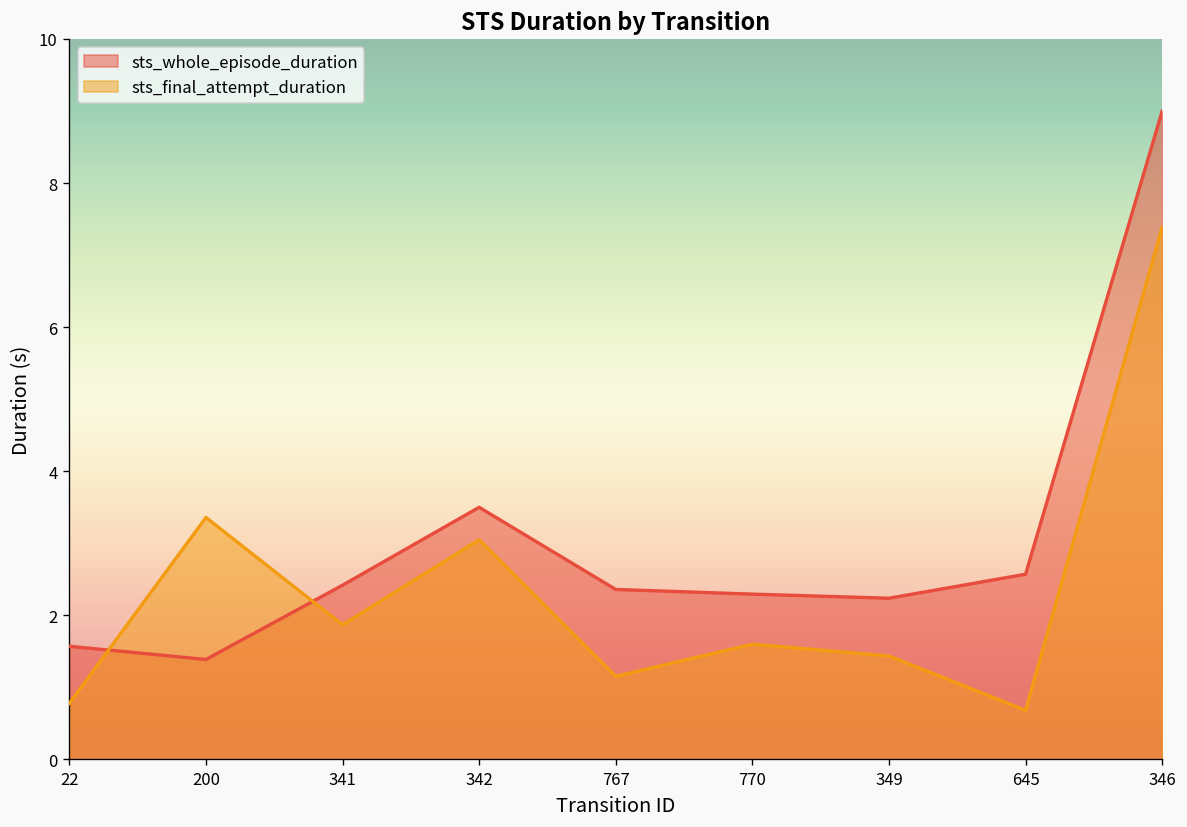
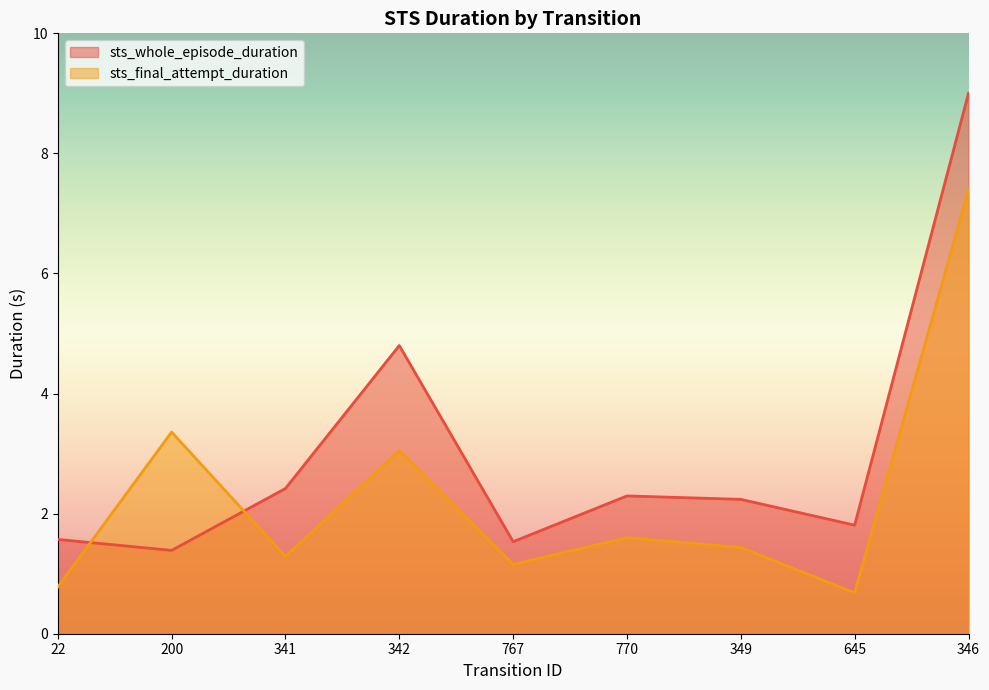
  {
    "sts_whole_episode_duration": {
      "22": 1.6,
      "200": 1.4,
      "341": 2.4,
-     "342": 3.5,
-     "767": 2.4,
+     "342": 4.8,
+     "767": 1.5,
      "770": 2.3,
      "349": 2.2,
-     "645": 2.6,
+     "645": 1.8,
      "346": 9.0
    },
    "sts_final_attempt_duration": {
      "22": 0.8,
      "200": 3.4,
-     "341": 1.9,
+     "341": 1.3,
      "342": 3.1,
      "767": 1.2,
      "770": 1.6,
      "349": 1.4,
      "645": 0.7,
      "346": 7.4
    }
  }
